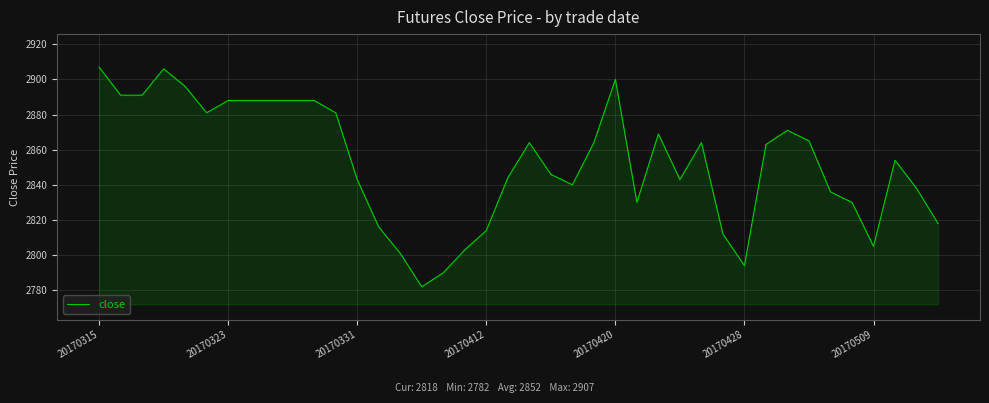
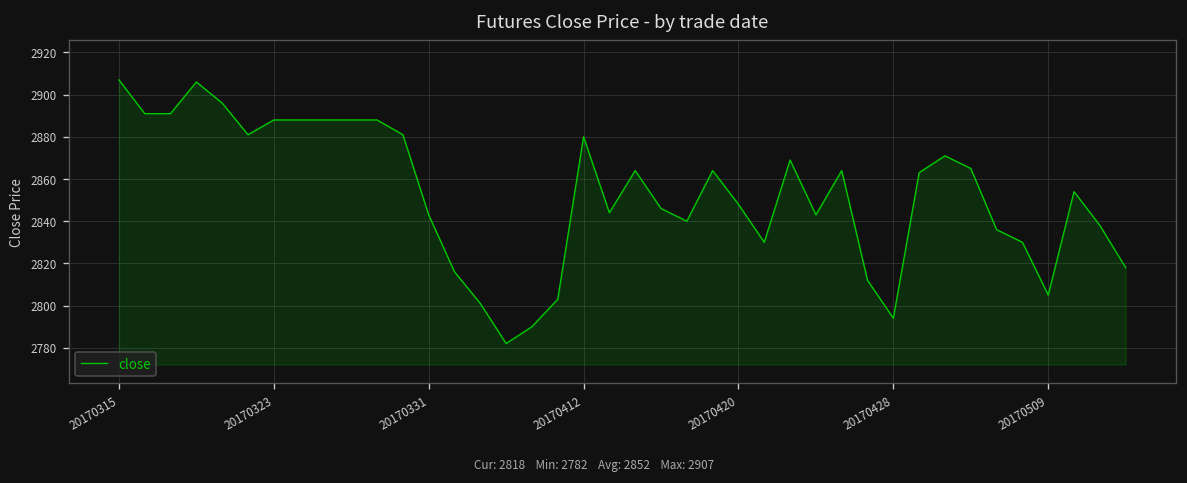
  {
    "20170315": 2907,
    "20170323": 2888,
    "20170331": 2843,
-   "20170412": 2814,
-   "20170420": 2900,
+   "20170412": 2880,
+   "20170420": 2848,
    "20170428": 2794,
    "20170509": 2805
  }
